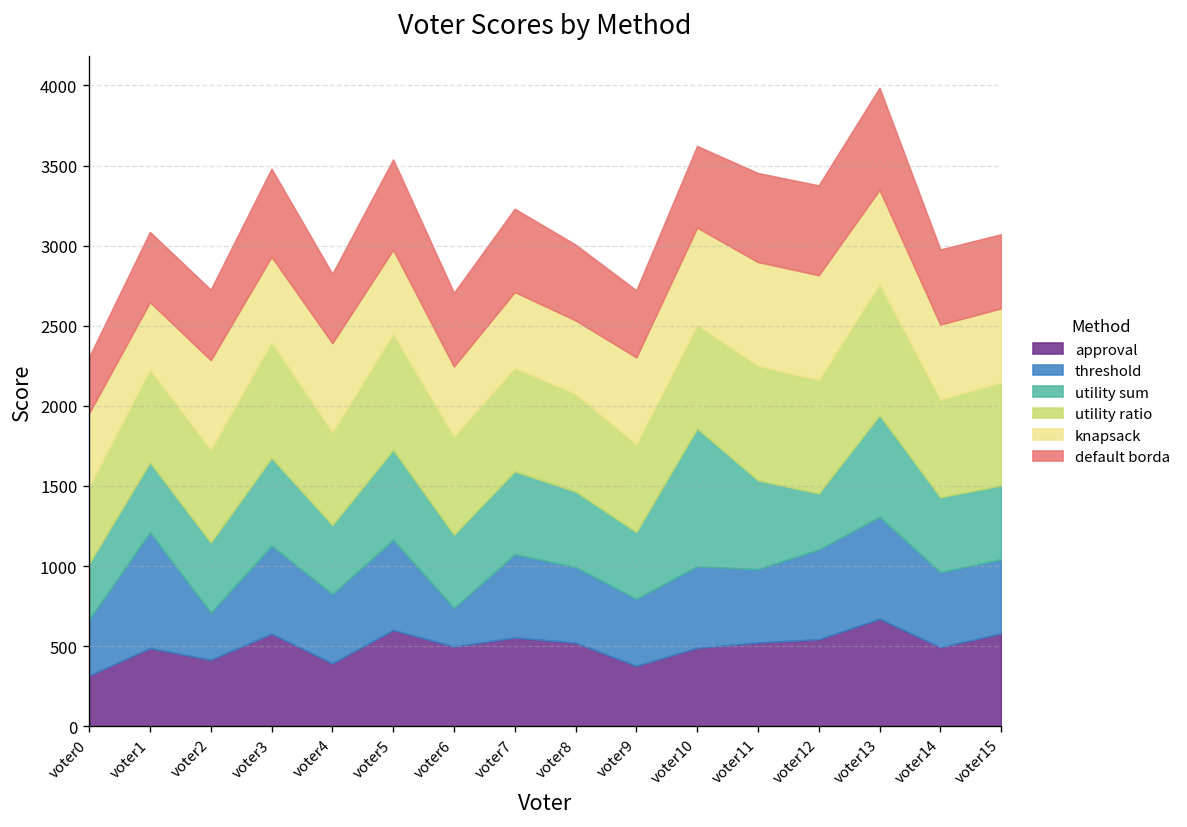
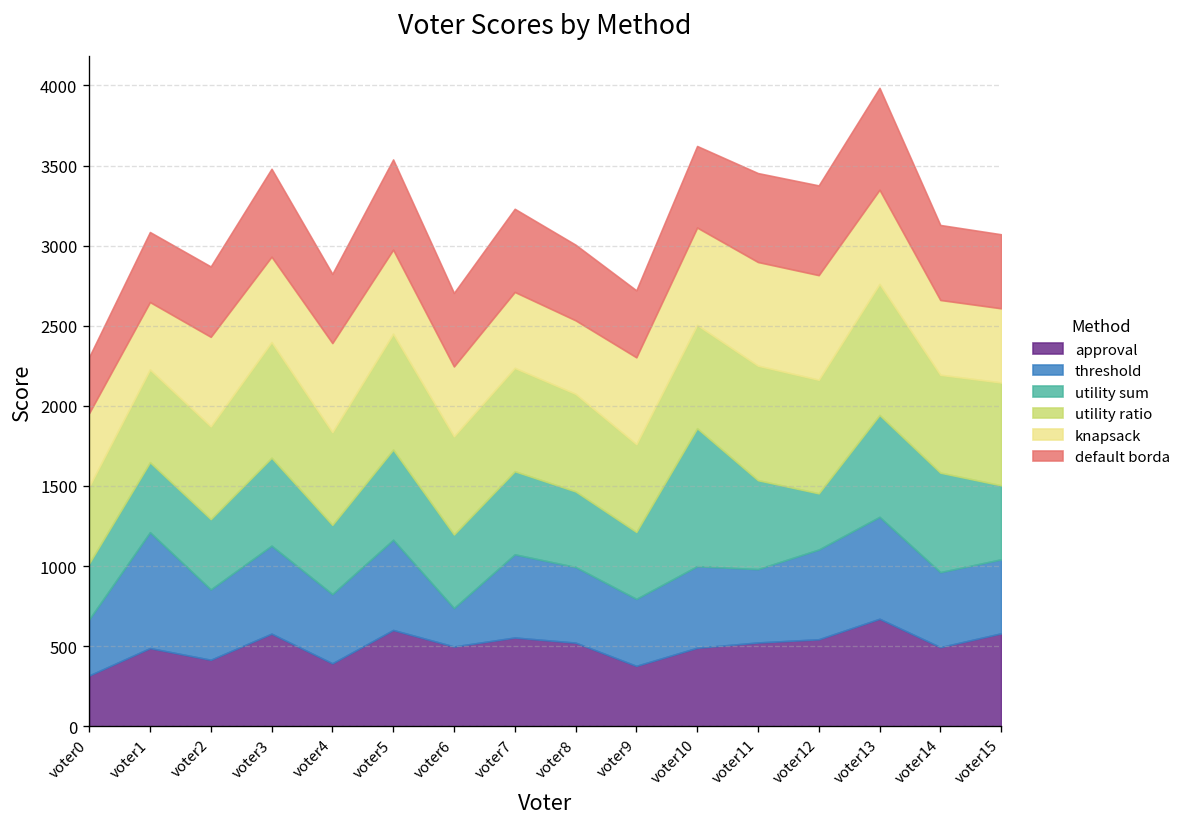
  {
    "approval": {
      "voter0": 320,
      "voter1": 490,
      "voter2": 420,
      "voter3": 580,
      "voter4": 390,
      "voter5": 600,
      "voter6": 500,
      "voter7": 550,
      "voter8": 520,
      "voter9": 380,
      "voter10": 490,
      "voter11": 520,
      "voter12": 540,
      "voter13": 670,
      "voter14": 490,
      "voter15": 580
    },
    "threshold": {
      "voter0": 350,
      "voter1": 720,
-     "voter2": 290,
+     "voter2": 440,
      "voter3": 550,
      "voter4": 430,
      "voter5": 560,
      "voter6": 240,
      "voter7": 520,
      "voter8": 470,
      "voter9": 420,
      "voter10": 510,
      "voter11": 460,
      "voter12": 560,
      "voter13": 640,
      "voter14": 470,
      "voter15": 460
    },
    "utility sum": {
      "voter0": 350,
      "voter1": 440,
      "voter2": 440,
      "voter3": 550,
      "voter4": 430,
      "voter5": 560,
      "voter6": 460,
      "voter7": 520,
      "voter8": 470,
      "voter9": 420,
      "voter10": 860,
      "voter11": 560,
      "voter12": 350,
      "voter13": 640,
-     "voter14": 470,
+     "voter14": 620,
      "voter15": 460
    },
    "default borda": {
      "voter0": 350,
      "voter1": 440,
      "voter2": 440,
      "voter3": 550,
      "voter4": 430,
      "voter5": 560,
      "voter6": 460,
      "voter7": 520,
      "voter8": 470,
      "voter9": 420,
      "voter10": 510,
      "voter11": 560,
      "voter12": 560,
      "voter13": 640,
      "voter14": 470,
      "voter15": 460
    }
  }
